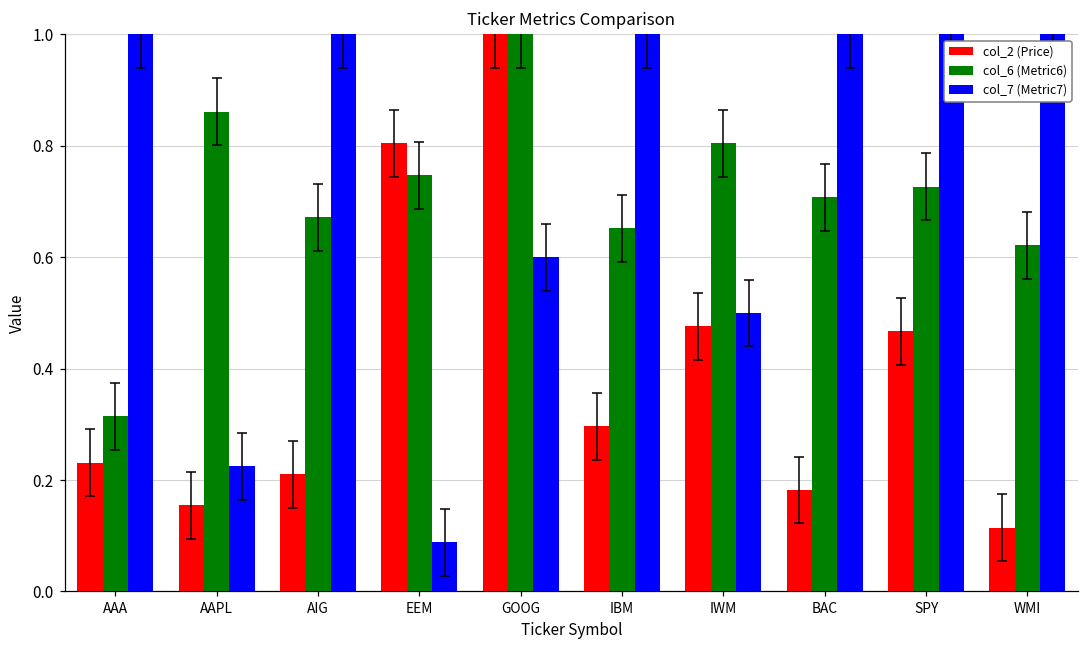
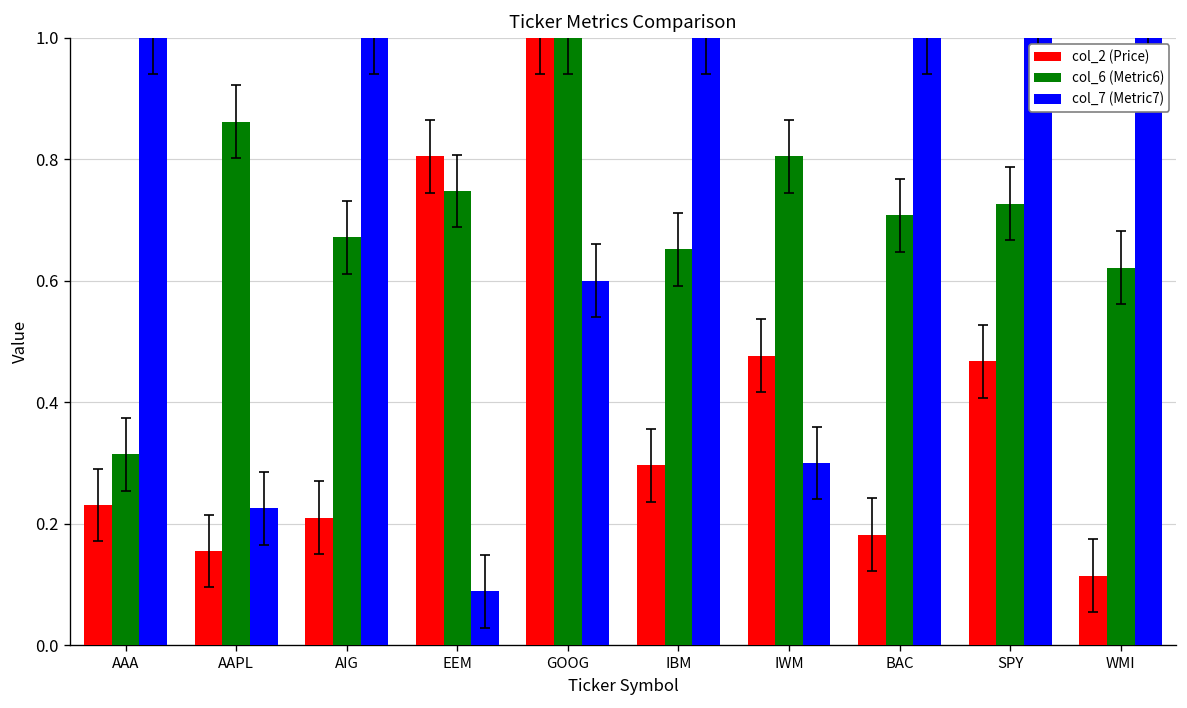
  {
    "col_2 (Price)": {
      "AAA": 0.23,
      "AAPL": 0.16,
      "AIG": 0.21,
      "EEM": 0.8,
      "GOOG": 1.0,
      "IBM": 0.3,
      "IWM": 0.48,
      "BAC": 0.18,
      "SPY": 0.47,
      "WMI": 0.11
    },
    "col_6 (Metric6)": {
      "AAA": 0.31,
      "AAPL": 0.86,
      "AIG": 0.67,
      "EEM": 0.75,
      "GOOG": 1.0,
      "IBM": 0.65,
      "IWM": 0.8,
      "BAC": 0.71,
      "SPY": 0.73,
      "WMI": 0.62
    },
    "col_7 (Metric7)": {
      "AAA": 1.0,
      "AAPL": 0.23,
      "AIG": 1.0,
      "EEM": 0.09,
      "GOOG": 0.6,
      "IBM": 1.0,
-     "IWM": 0.5,
+     "IWM": 0.3,
      "BAC": 1.0,
      "SPY": 1.0,
      "WMI": 1.0
    }
  }
